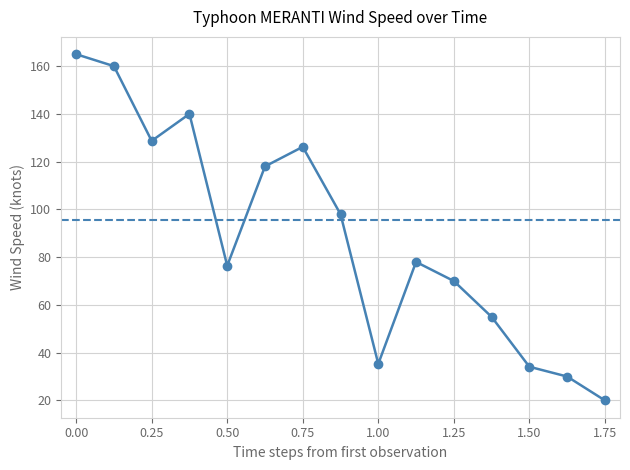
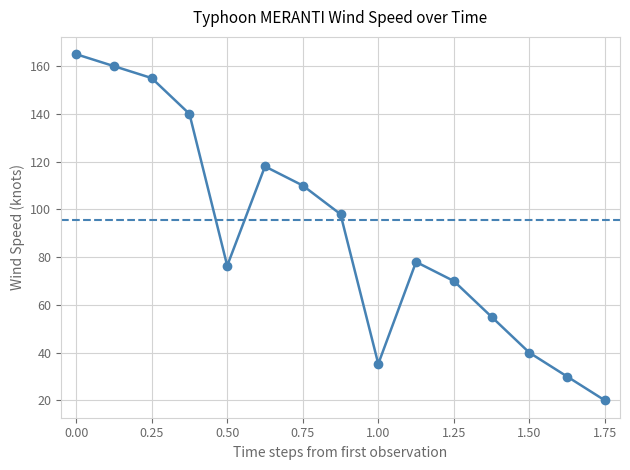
  {
    "0.00": 165,
-   "0.25": 129,
+   "0.25": 155,
    "0.50": 76,
-   "0.75": 126,
+   "0.75": 110,
    "1.00": 35,
    "1.25": 70,
-   "1.50": 34,
+   "1.50": 40,
    "1.75": 20
  }
